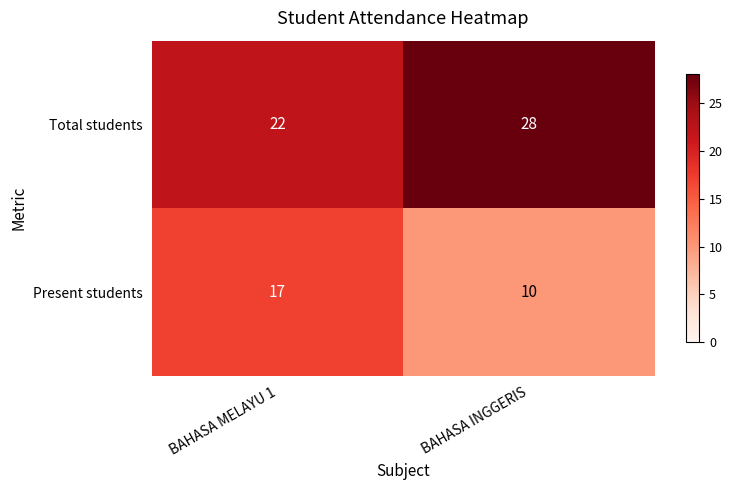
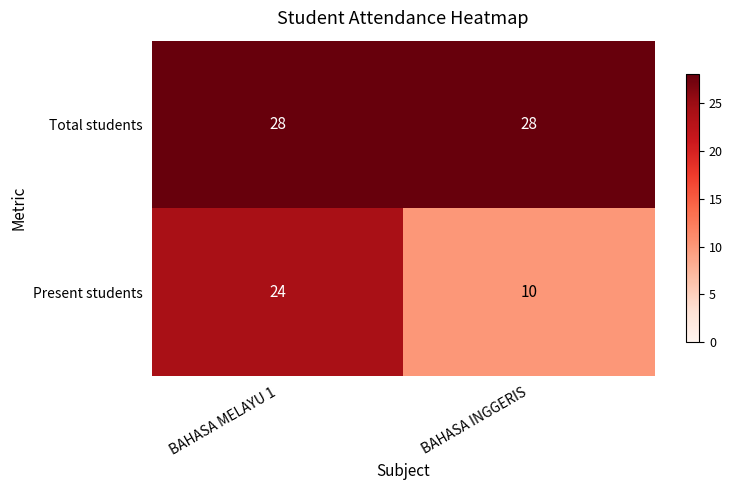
  {
    "Total students": {
-     "BAHASA MELAYU 1": 22,
+     "BAHASA MELAYU 1": 28,
      "BAHASA INGGERIS": 28
    },
    "Present students": {
-     "BAHASA MELAYU 1": 17,
+     "BAHASA MELAYU 1": 24,
      "BAHASA INGGERIS": 10
    }
  }
